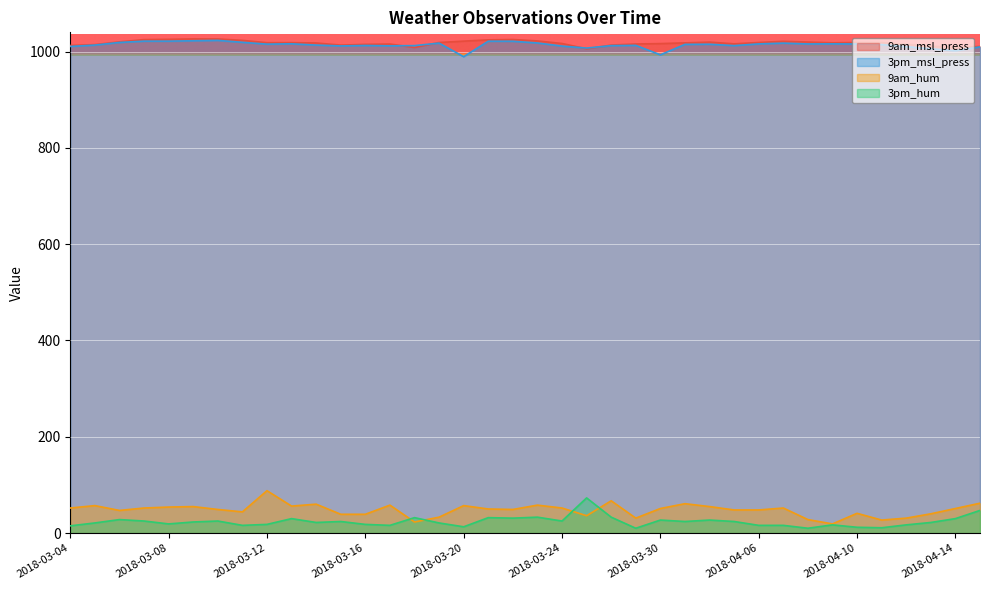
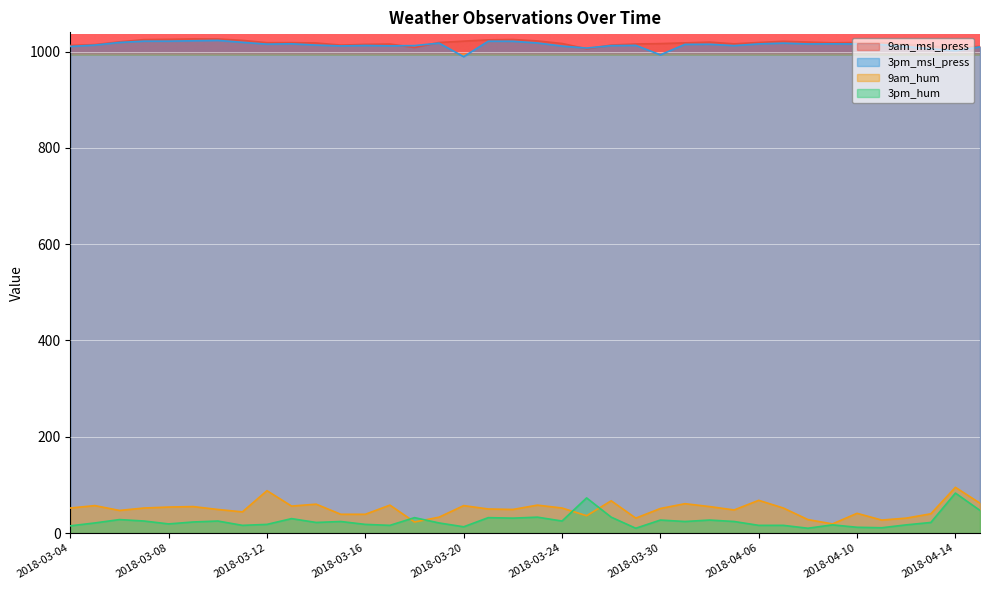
  {
    "9am_msl_press": {
      "2018-03-20": 1020,
      "2018-03-24": 1020,
      "2018-03-30": 1020
    },
    "3pm_msl_press": {
      "2018-03-20": 990,
      "2018-03-24": 1010,
      "2018-03-30": 990
    },
    "9am_hum": {
      "2018-03-04": 50,
      "2018-03-08": 50,
      "2018-03-12": 90,
      "2018-03-16": 40,
      "2018-03-20": 60,
      "2018-03-24": 50,
      "2018-03-30": 50,
-     "2018-04-06": 50,
+     "2018-04-06": 70,
      "2018-04-10": 40,
-     "2018-04-14": 50
+     "2018-04-14": 100
    },
    "3pm_hum": {
      "2018-03-04": 20,
      "2018-03-08": 20,
      "2018-03-12": 20,
      "2018-03-16": 20,
      "2018-03-20": 10,
      "2018-03-24": 30,
      "2018-03-30": 30,
      "2018-04-06": 20,
      "2018-04-10": 10,
-     "2018-04-14": 30
+     "2018-04-14": 80
    }
  }
